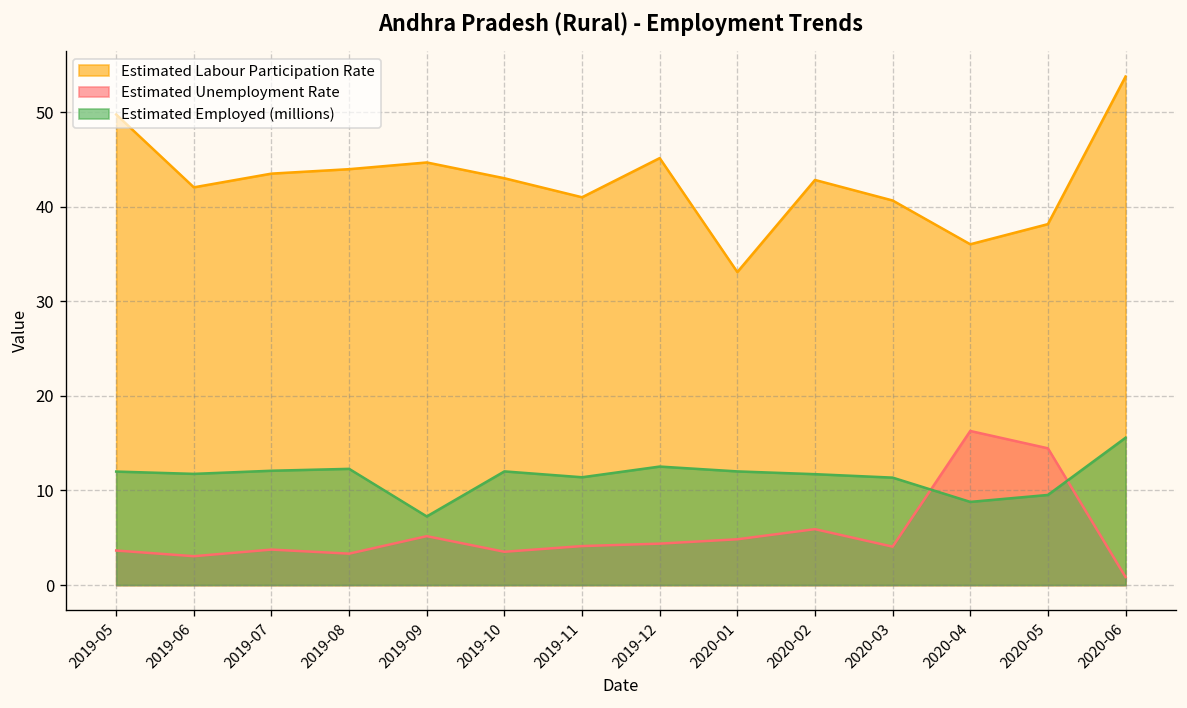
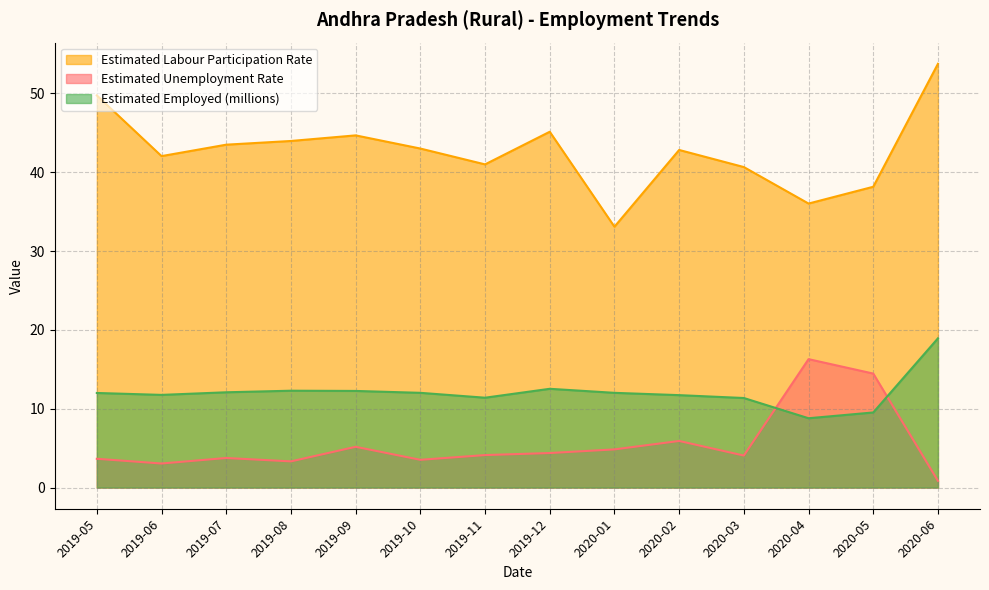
  {
    "Estimated Labour Participation Rate": {
      "2019-06": 42,
      "2019-07": 44,
      "2019-08": 44,
      "2019-09": 45,
      "2019-10": 43,
      "2019-11": 41,
      "2019-12": 45,
      "2020-01": 33,
      "2020-02": 43,
      "2020-03": 41,
      "2020-04": 36,
      "2020-05": 38,
      "2020-06": 54
    },
    "Estimated Unemployment Rate": {
      "2019-05": 4,
      "2019-06": 3,
      "2019-07": 4,
      "2019-08": 3,
      "2019-09": 5,
      "2019-10": 4,
      "2019-11": 4,
      "2019-12": 4,
      "2020-01": 5,
      "2020-02": 6,
      "2020-03": 4,
      "2020-04": 16,
      "2020-05": 14,
      "2020-06": 1
    },
    "Estimated Employed (millions)": {
      "2019-05": 12,
      "2019-06": 12,
      "2019-07": 12,
      "2019-08": 12,
-     "2019-09": 7,
+     "2019-09": 12,
      "2019-10": 12,
      "2019-11": 11,
      "2019-12": 13,
      "2020-01": 12,
      "2020-02": 12,
      "2020-03": 11,
      "2020-04": 9,
      "2020-05": 10,
-     "2020-06": 16
+     "2020-06": 19
    }
  }
